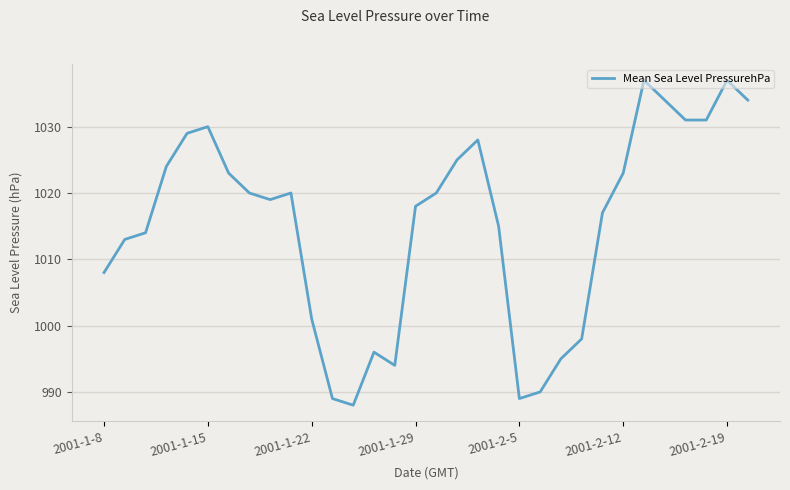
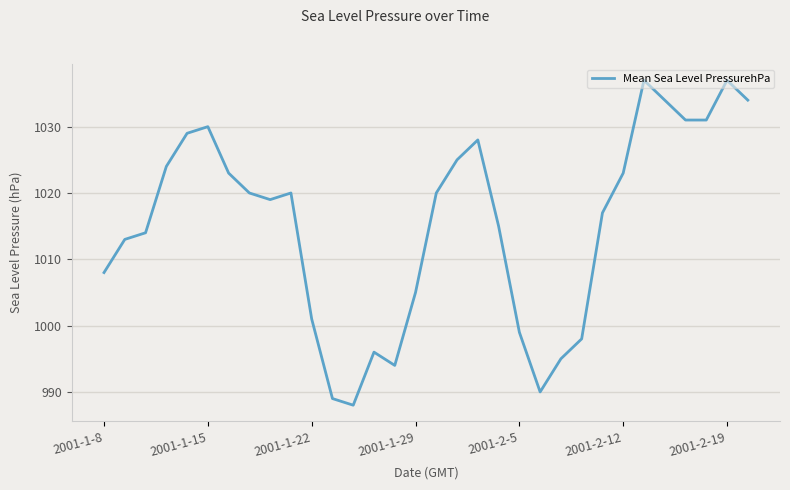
  {
    "2001-1-8": 1008,
    "2001-1-15": 1030,
    "2001-1-22": 1001,
-   "2001-1-29": 1018,
-   "2001-2-5": 989,
+   "2001-1-29": 1005,
+   "2001-2-5": 999,
    "2001-2-12": 1023
  }
